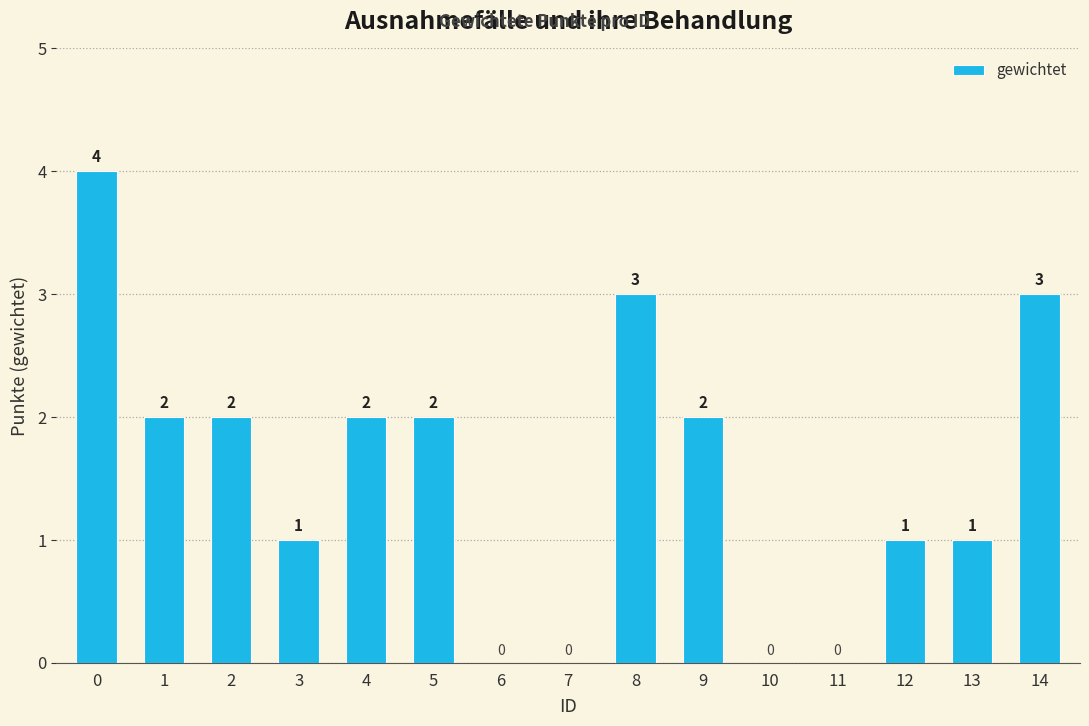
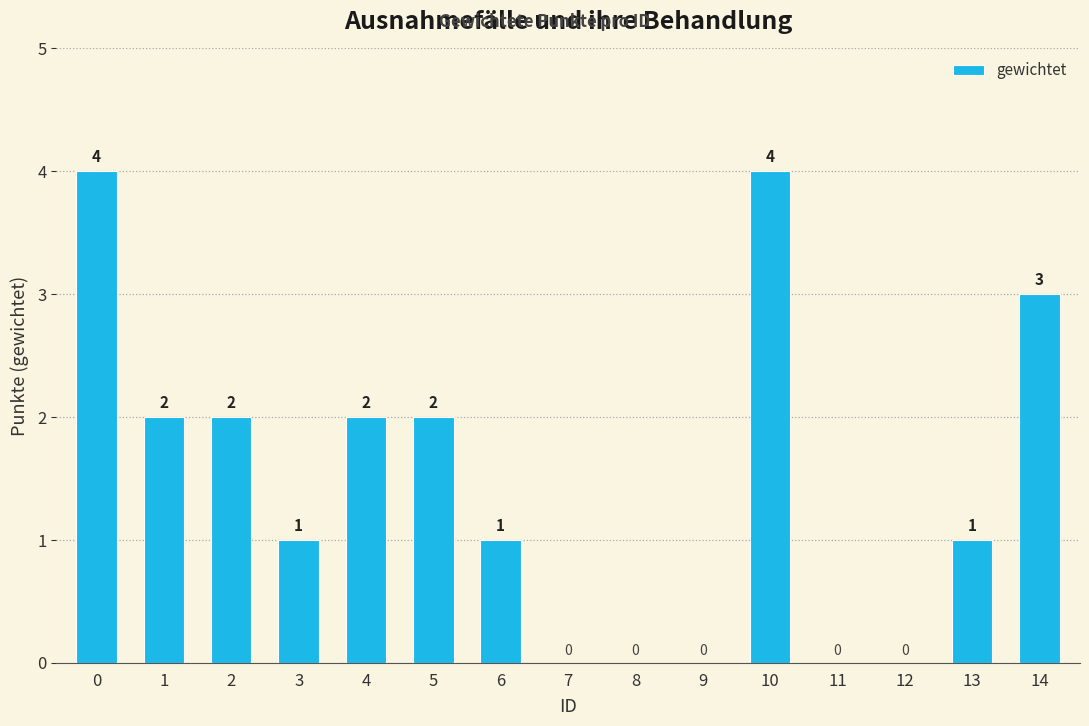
  {
    "0": 4,
    "1": 2,
    "2": 2,
    "3": 1,
    "4": 2,
    "5": 2,
-   "6": 0,
+   "6": 1,
    "7": 0,
-   "8": 3,
-   "9": 2,
-   "10": 0,
+   "8": 0,
+   "9": 0,
+   "10": 4,
    "11": 0,
-   "12": 1,
+   "12": 0,
    "13": 1,
    "14": 3
  }
